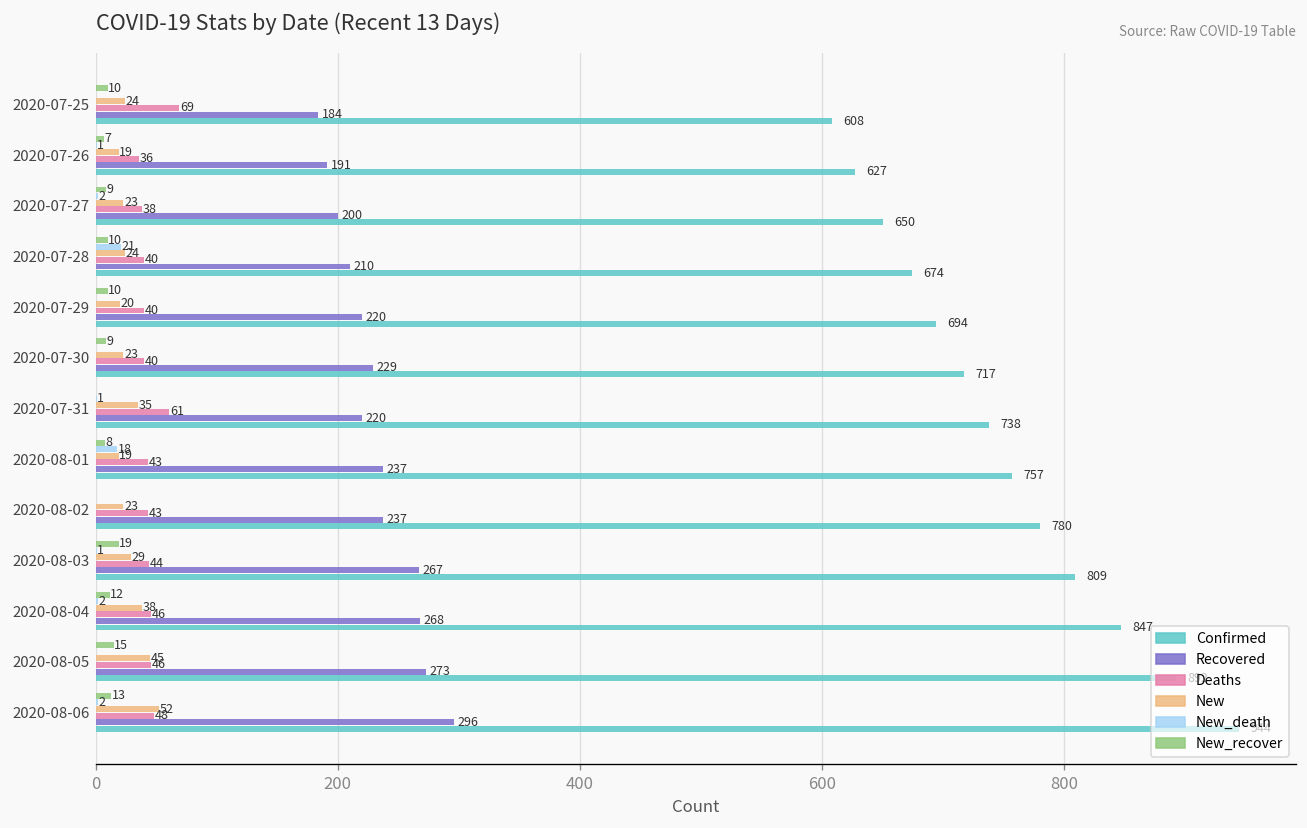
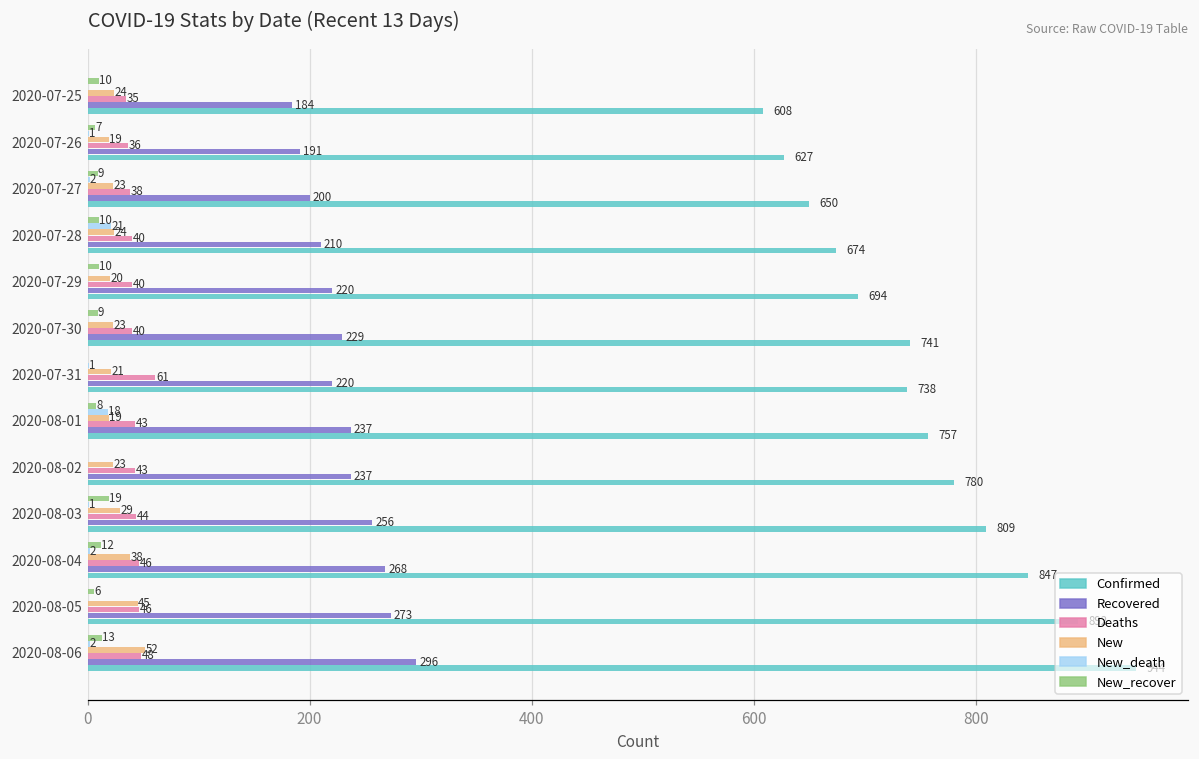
  {
    "Confirmed": {
      "2020-07-25": 608,
      "2020-07-26": 627,
      "2020-07-27": 650,
      "2020-07-28": 674,
      "2020-07-29": 694,
-     "2020-07-30": 717,
+     "2020-07-30": 741,
      "2020-07-31": 738,
      "2020-08-01": 757,
      "2020-08-02": 780,
      "2020-08-03": 809
    },
    "Recovered": {
      "2020-07-25": 184,
      "2020-07-26": 191,
      "2020-07-27": 200,
      "2020-07-28": 210,
      "2020-07-29": 220,
      "2020-07-30": 229,
      "2020-07-31": 220,
      "2020-08-01": 237,
      "2020-08-02": 237,
-     "2020-08-03": 267,
+     "2020-08-03": 256,
      "2020-08-04": 268,
      "2020-08-05": 273,
      "2020-08-06": 296
    },
    "Deaths": {
-     "2020-07-25": 69,
+     "2020-07-25": 35,
      "2020-07-26": 36,
      "2020-07-27": 38,
      "2020-07-28": 40,
      "2020-07-29": 40,
      "2020-07-30": 40,
      "2020-07-31": 61,
      "2020-08-01": 43,
      "2020-08-02": 43,
      "2020-08-03": 44,
      "2020-08-04": 46
    },
    "New": {
      "2020-07-25": 24,
      "2020-07-26": 19,
      "2020-07-27": 23,
      "2020-07-29": 20,
      "2020-07-30": 23,
-     "2020-07-31": 35,
+     "2020-07-31": 21,
      "2020-08-02": 23,
      "2020-08-03": 29,
      "2020-08-04": 38
    },
    "New_death": {
      "2020-07-26": 1,
      "2020-07-27": 2,
      "2020-07-31": 1,
      "2020-08-03": 1,
      "2020-08-04": 2,
      "2020-08-06": 2
    },
    "New_recover": {
      "2020-07-25": 10,
      "2020-07-26": 7,
      "2020-07-27": 9,
      "2020-07-28": 10,
      "2020-07-29": 10,
      "2020-07-30": 9,
      "2020-08-01": 8,
      "2020-08-03": 19,
      "2020-08-04": 12,
-     "2020-08-05": 15,
+     "2020-08-05": 6,
      "2020-08-06": 13
    }
  }
